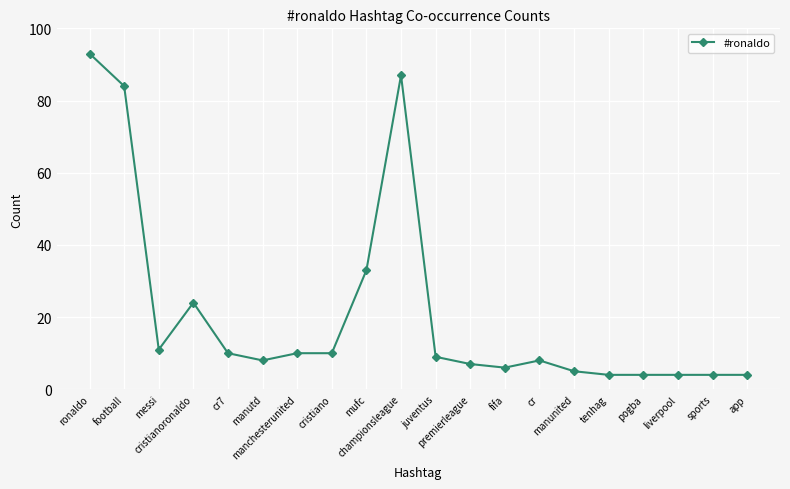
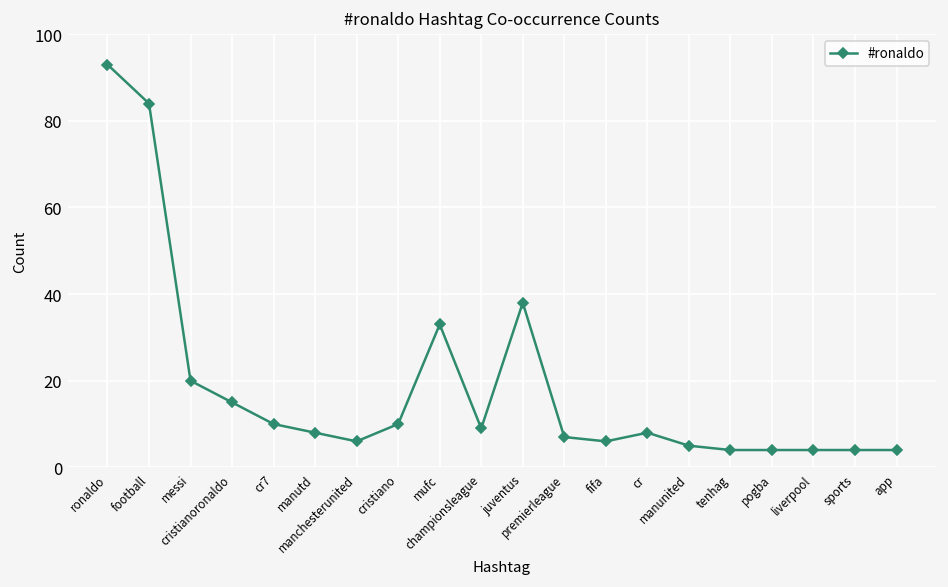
  {
    "ronaldo": 93,
    "football": 84,
-   "messi": 11,
-   "cristianoronaldo": 24,
+   "messi": 20,
+   "cristianoronaldo": 15,
    "cr7": 10,
    "manutd": 8,
-   "manchesterunited": 10,
+   "manchesterunited": 6,
    "cristiano": 10,
    "mufc": 33,
-   "championsleague": 87,
-   "juventus": 9,
+   "championsleague": 9,
+   "juventus": 38,
    "premierleague": 7,
    "fifa": 6,
    "cr": 8,
    "manunited": 5,
    "tenhag": 4,
    "pogba": 4,
    "liverpool": 4,
    "sports": 4,
    "app": 4
  }
